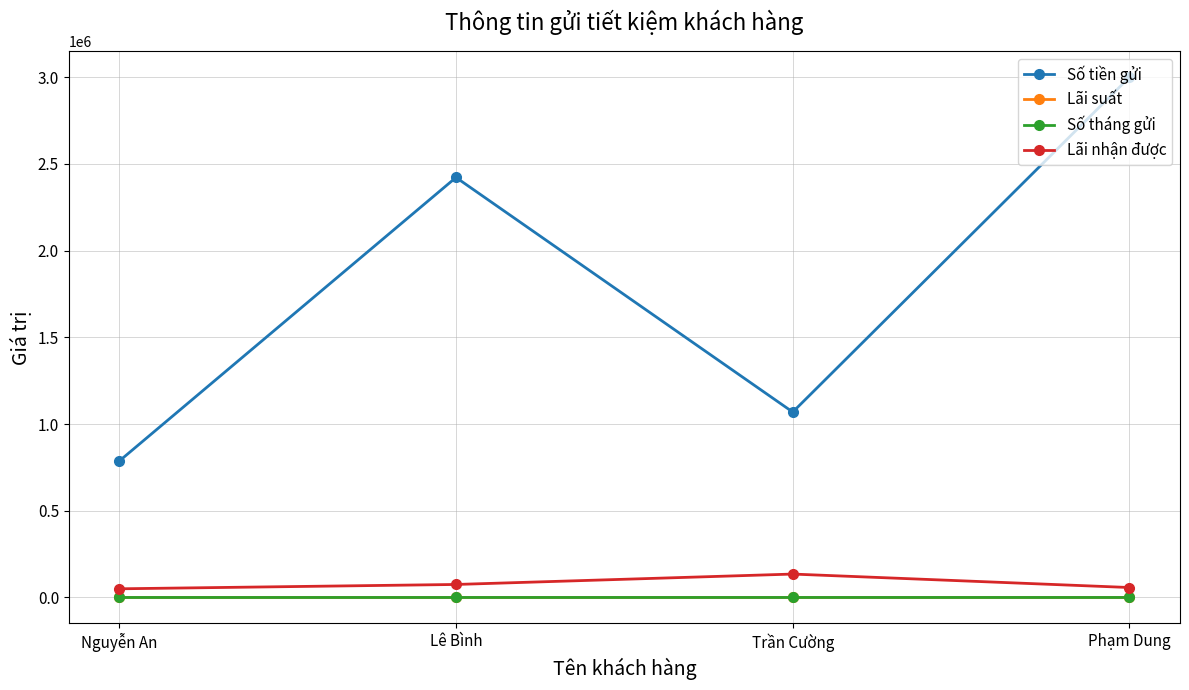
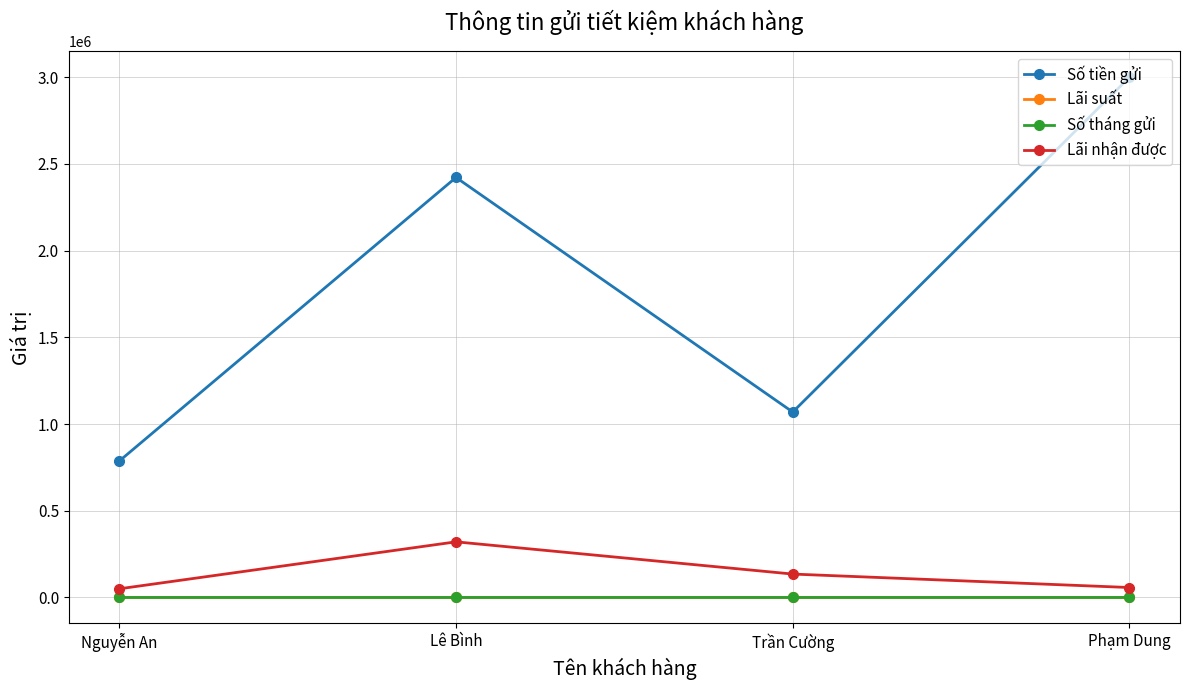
  {
    "Số tiền gửi": {
      "Nguyễn An": 790000,
      "Lê Bình": 2420000,
      "Trần Cường": 1070000
    },
    "Số tháng gửi": {
      "Nguyễn An": 0,
      "Lê Bình": 0,
      "Trần Cường": 0,
      "Phạm Dung": 0
    },
    "Lãi nhận được": {
      "Nguyễn An": 50000,
-     "Lê Bình": 80000,
+     "Lê Bình": 320000,
      "Trần Cường": 140000,
      "Phạm Dung": 60000
    }
  }
